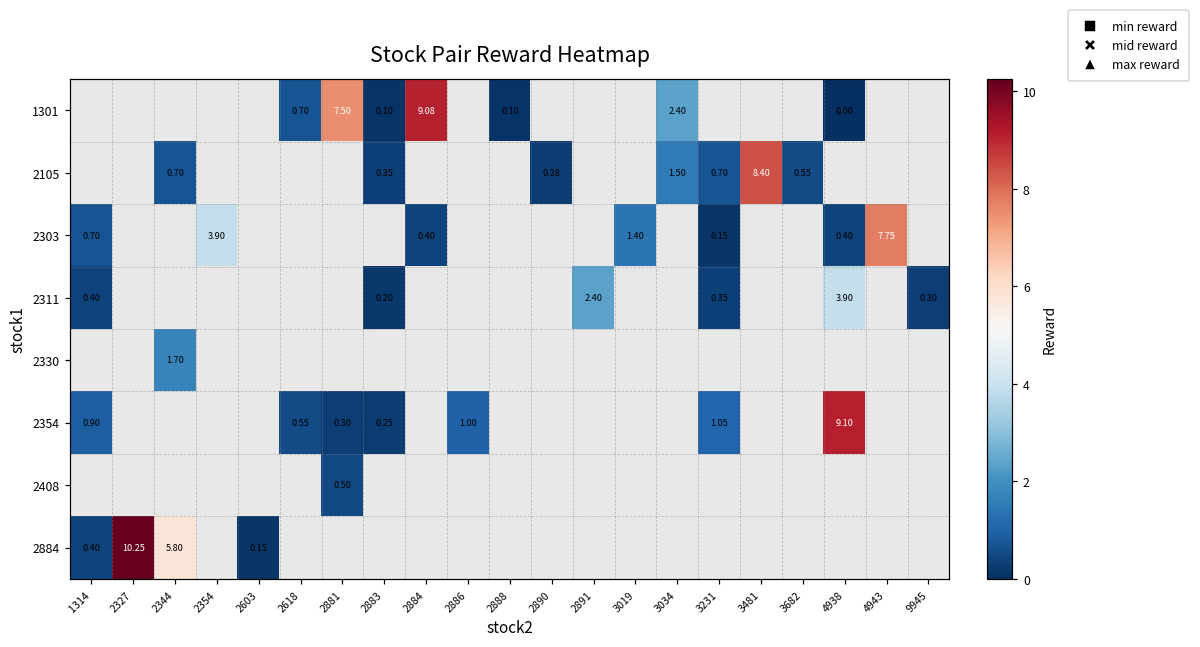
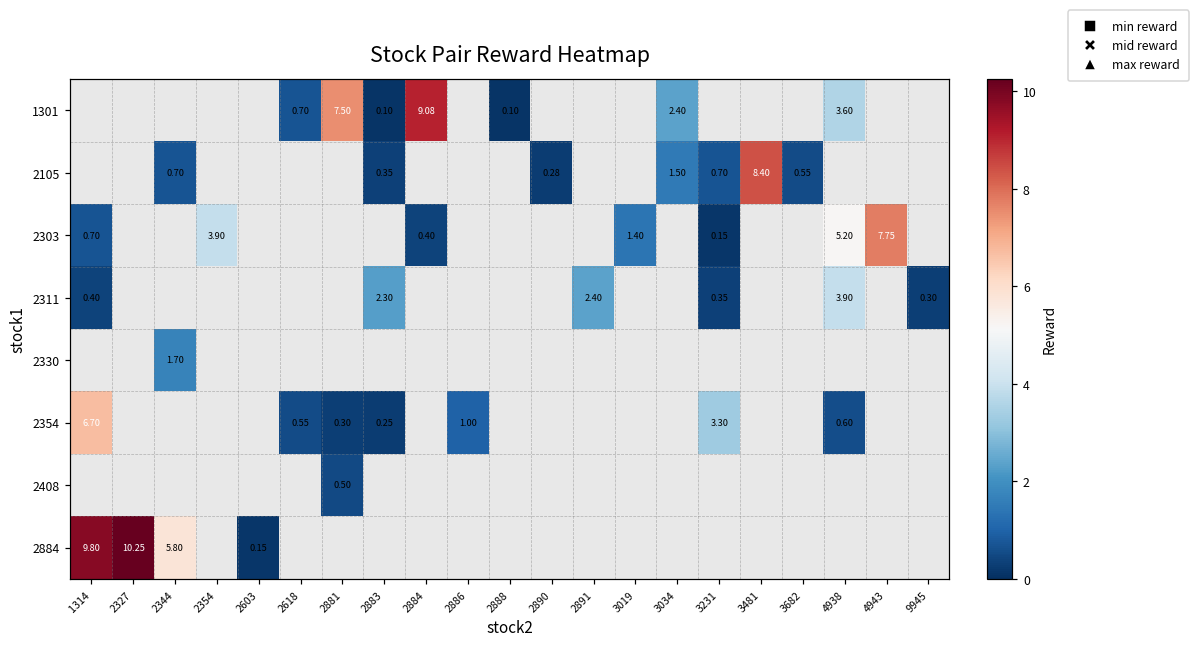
  {
    "1301": {
      "2618": 0.70,
      "2881": 7.50,
      "2883": 0.10,
      "2884": 9.08,
      "2888": 0.10,
      "3034": 2.40,
-     "4938": 0.00
+     "4938": 3.60
    },
    "2105": {
      "2344": 0.70,
      "2883": 0.35,
      "2890": 0.28,
      "3034": 1.50,
      "3231": 0.70,
      "3481": 8.40,
      "3682": 0.55
    },
    "2303": {
      "1314": 0.70,
      "2354": 3.90,
      "2884": 0.40,
      "3019": 1.40,
      "3231": 0.15,
-     "4938": 0.40,
+     "4938": 5.20,
      "4943": 7.75
    },
    "2311": {
      "1314": 0.40,
-     "2883": 0.20,
+     "2883": 2.30,
      "2891": 2.40,
      "3231": 0.35,
      "4938": 3.90,
      "9945": 0.30
    },
    "2330": {
      "2344": 1.70
    },
    "2354": {
-     "1314": 0.90,
+     "1314": 6.70,
      "2618": 0.55,
      "2881": 0.30,
      "2883": 0.25,
      "2886": 1.00,
-     "3231": 1.05,
-     "4938": 9.10
+     "3231": 3.30,
+     "4938": 0.60
    },
    "2408": {
      "2881": 0.50
    },
    "2884": {
-     "1314": 0.40,
+     "1314": 9.80,
      "2327": 10.25,
      "2344": 5.80,
      "2603": 0.15
    }
  }
